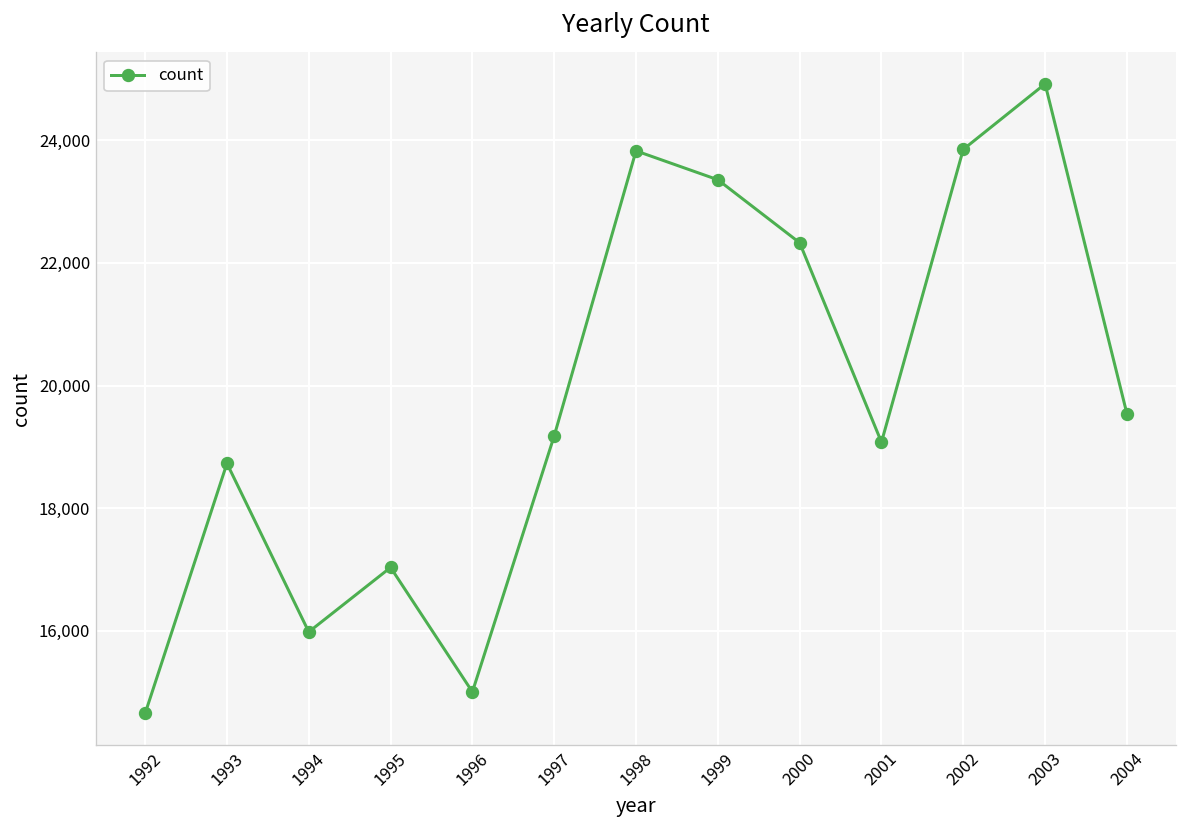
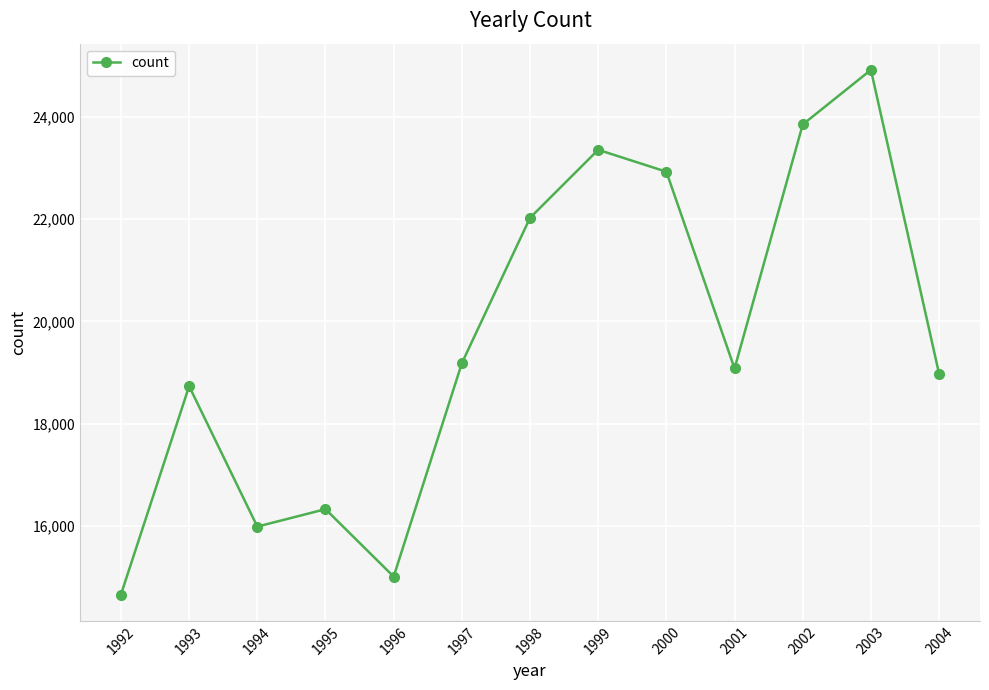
  {
    "1992": "14,700",
    "1993": "18,700",
    "1994": "16,000",
-   "1995": "17,000",
+   "1995": "16,300",
    "1996": "15,000",
    "1997": "19,200",
-   "1998": "23,800",
+   "1998": "22,000",
    "1999": "23,400",
-   "2000": "22,300",
+   "2000": "22,900",
    "2001": "19,100",
    "2002": "23,900",
    "2003": "24,900",
-   "2004": "19,500"
+   "2004": "19,000"
  }
